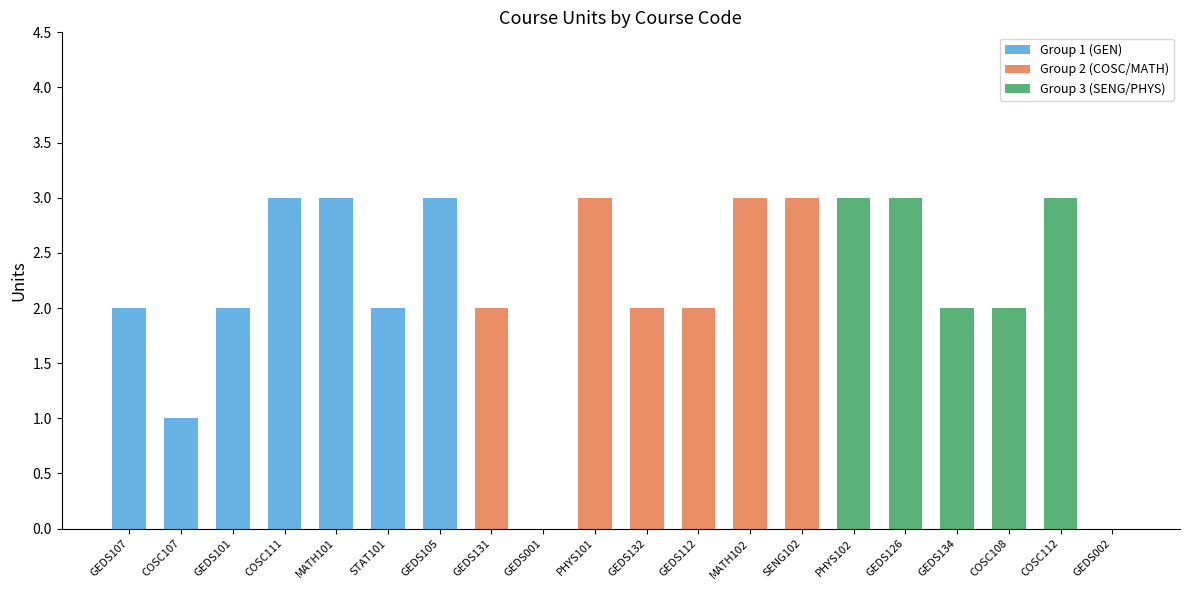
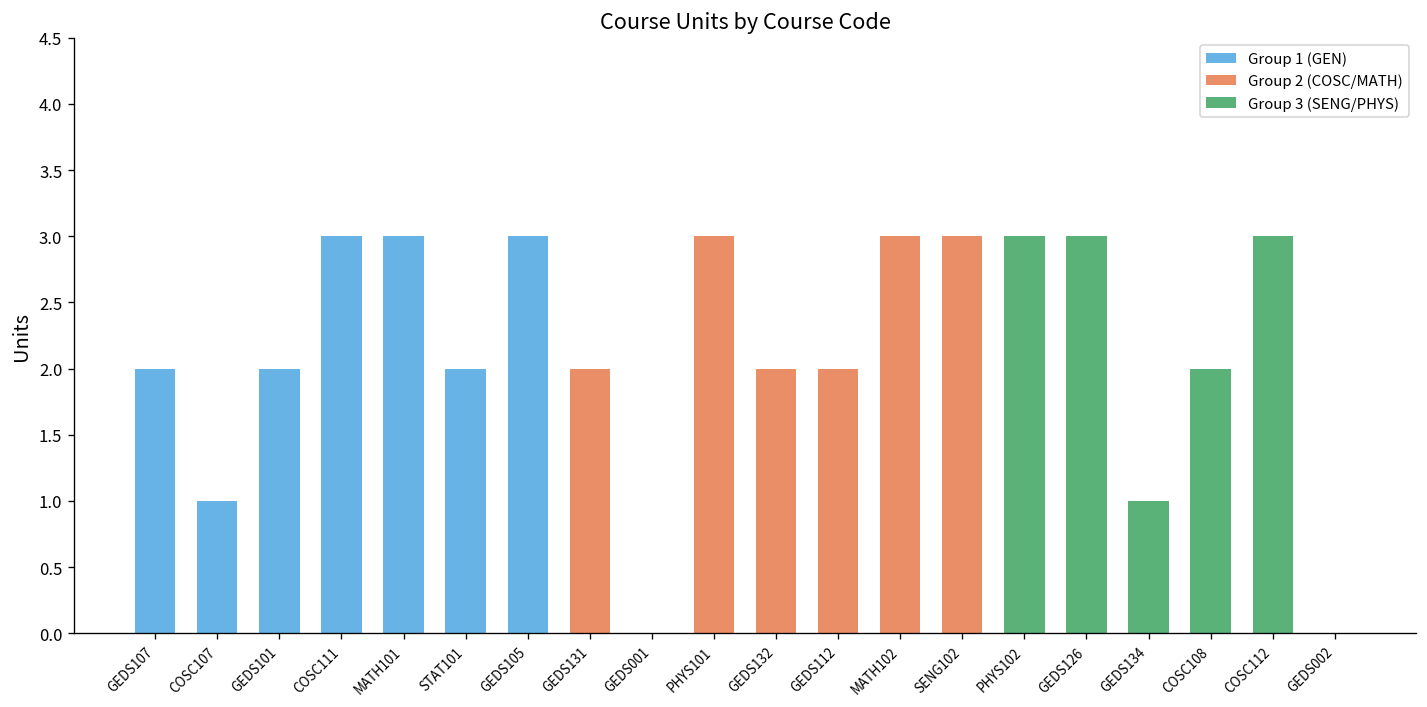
  {
    "Group 1 (GEN)": {
      "GEDS107": 2,
      "COSC107": 1,
      "GEDS101": 2,
      "COSC111": 3,
      "MATH101": 3,
      "STAT101": 2,
      "GEDS105": 3,
      "GEDS131": 0,
      "GEDS001": 0,
      "PHYS101": 0,
      "GEDS132": 0,
      "GEDS112": 0,
      "MATH102": 0,
      "SENG102": 0,
      "PHYS102": 0,
      "GEDS126": 0,
      "GEDS134": 0,
      "COSC108": 0,
      "COSC112": 0,
      "GEDS002": 0
    },
    "Group 3 (SENG/PHYS)": {
-     "GEDS134": 2
+     "GEDS134": 1
    }
  }
